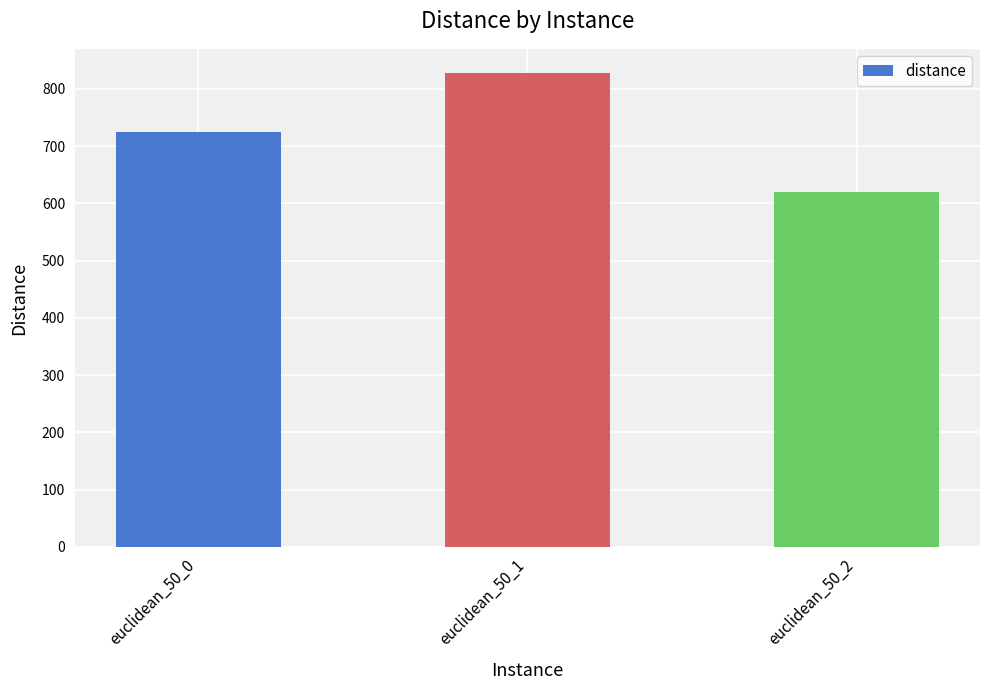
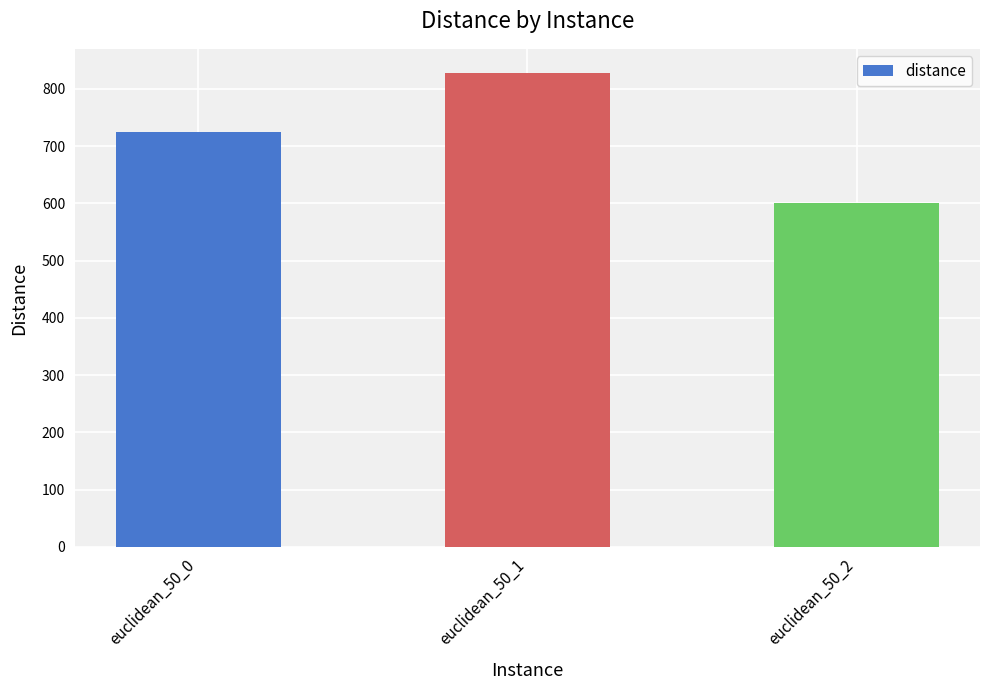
  {
    "euclidean_50_0": 720,
    "euclidean_50_1": 830,
-   "euclidean_50_2": 620
+   "euclidean_50_2": 600
  }
